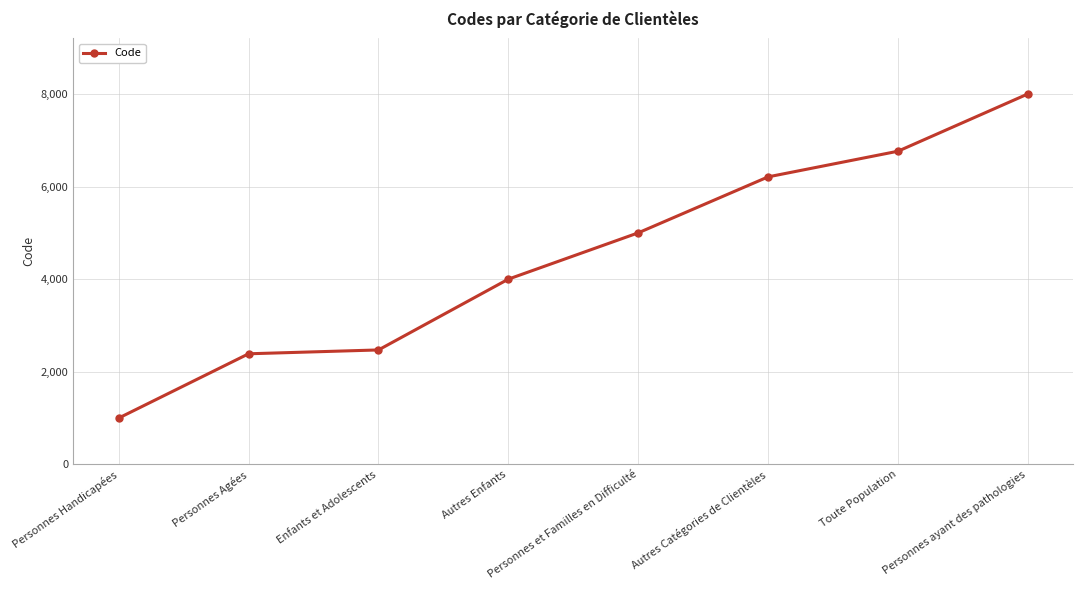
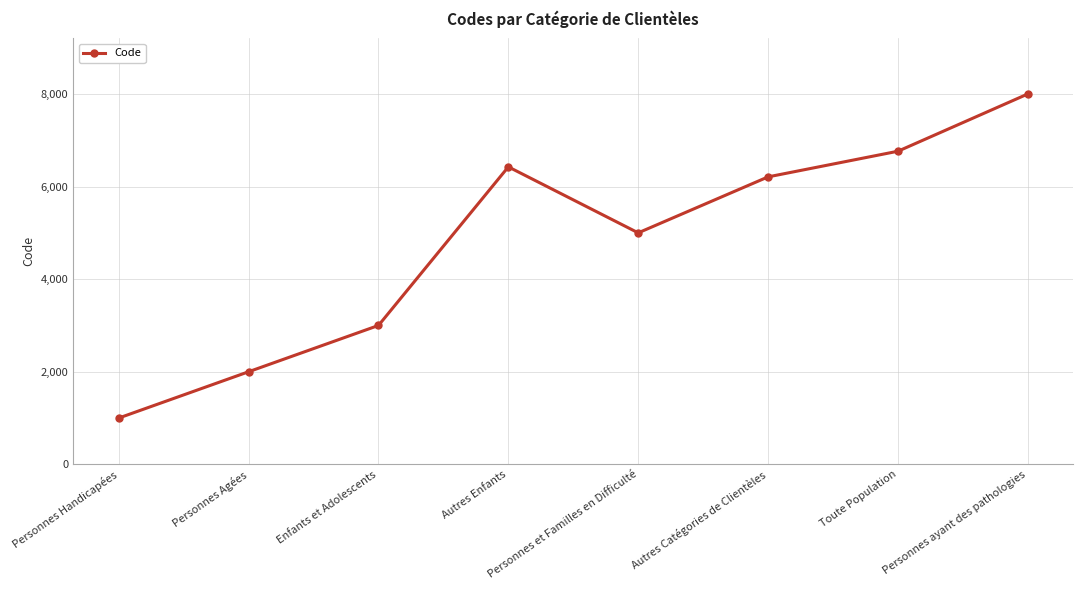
  {
    "Personnes Handicapées": "1,000",
-   "Personnes Agées": "2,400",
-   "Enfants et Adolescents": "2,500",
-   "Autres Enfants": "4,000",
+   "Personnes Agées": "2,000",
+   "Enfants et Adolescents": "3,000",
+   "Autres Enfants": "6,400",
    "Personnes et Familles en Difficulté": "5,000",
    "Autres Catégories de Clientèles": "6,200",
    "Toute Population": "6,800",
    "Personnes ayant des pathologies": "8,000"
  }
